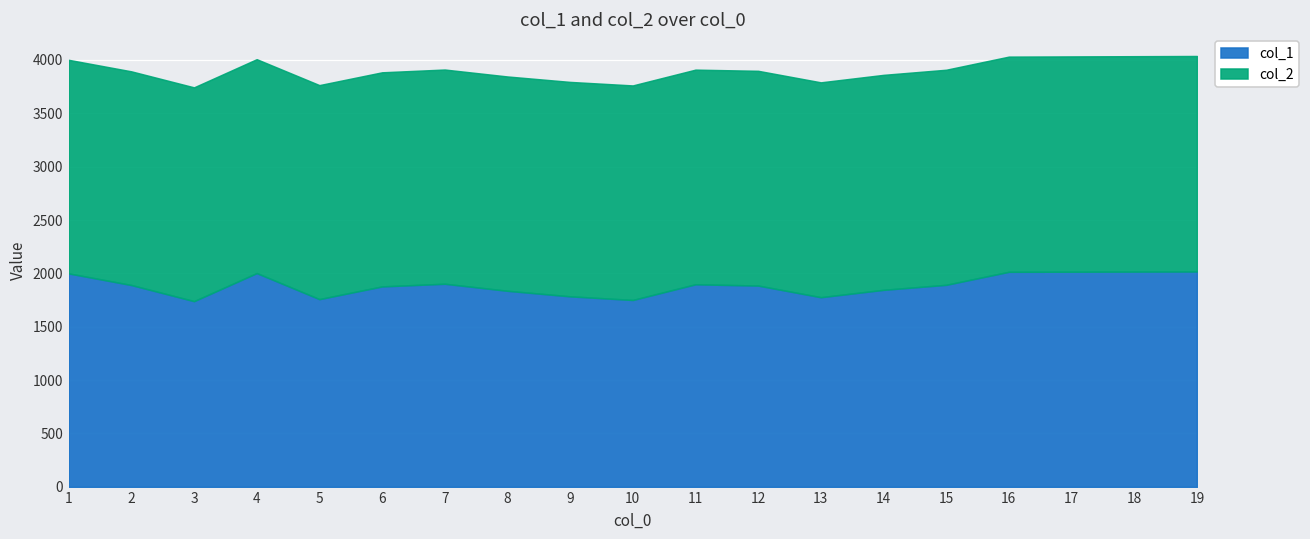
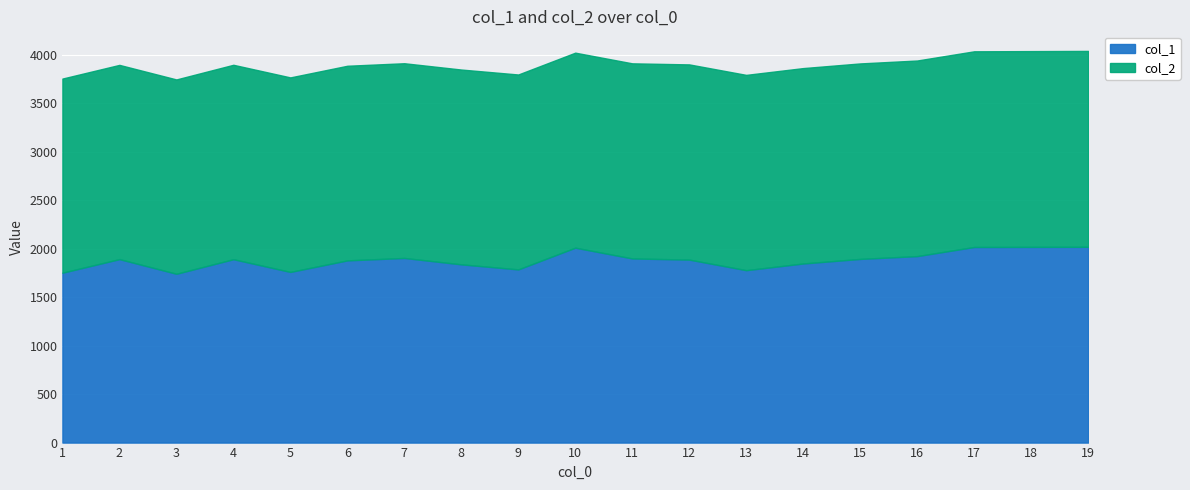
  {
    "col_1": {
-     "1": 2000,
+     "1": 1800,
      "2": 1900,
      "3": 1700,
-     "4": 2000,
+     "4": 1900,
      "5": 1800,
      "6": 1900,
      "7": 1900,
      "8": 1800,
      "9": 1800,
-     "10": 1800,
+     "10": 2000,
      "11": 1900,
      "12": 1900,
      "13": 1800,
      "14": 1800,
      "15": 1900,
-     "16": 2000,
+     "16": 1900,
      "17": 2000,
      "18": 2000,
      "19": 2000
    },
    "col_2": {
      "1": 2000,
      "2": 2000,
      "3": 2000,
      "4": 2000,
      "5": 2000,
      "6": 2000,
      "7": 2000,
      "8": 2000,
      "9": 2000,
      "10": 2000,
      "11": 2000,
      "12": 2000,
      "13": 2000,
      "14": 2000,
      "15": 2000,
      "16": 2000,
      "17": 2000,
      "18": 2000,
      "19": 2000
    }
  }
